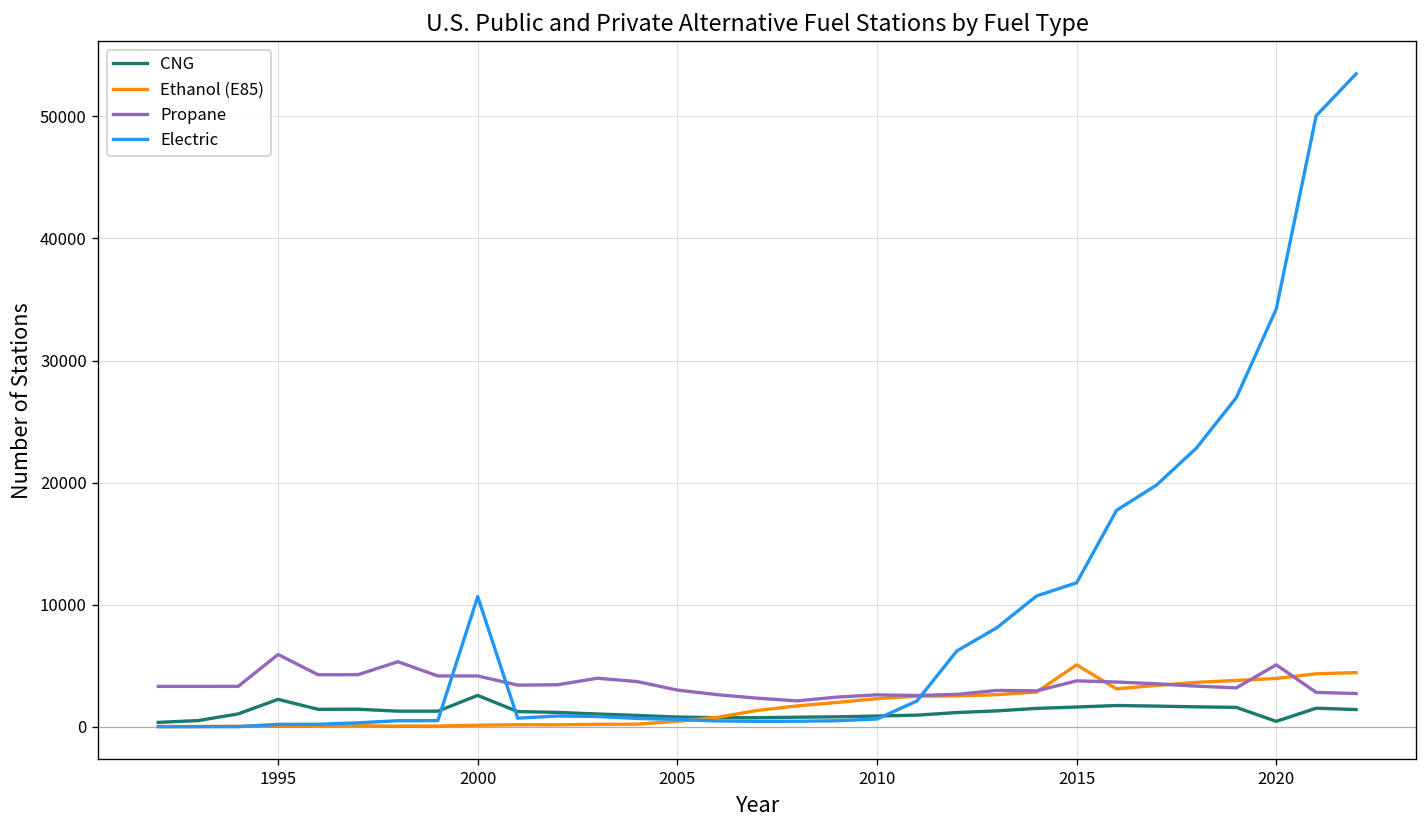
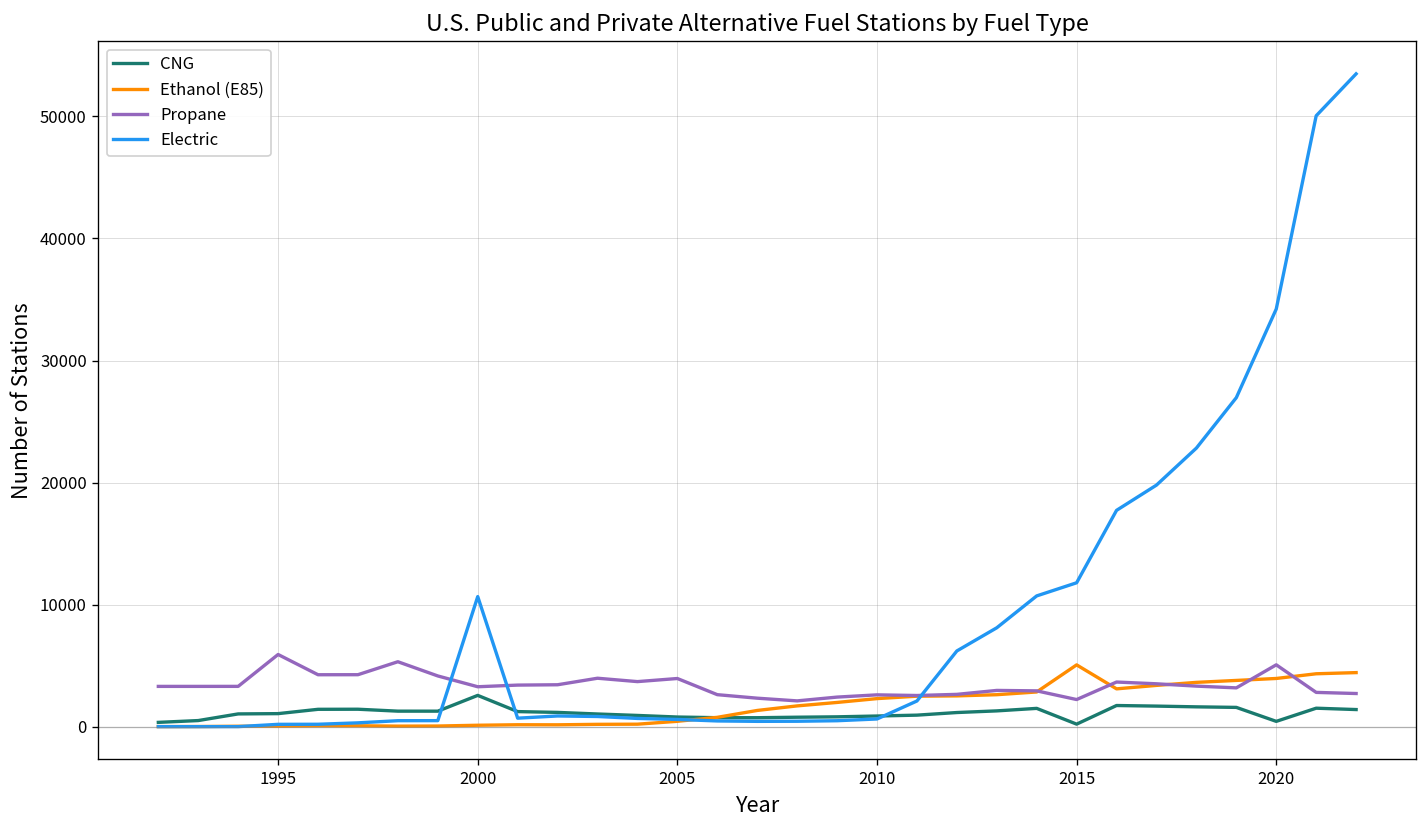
  {
    "CNG": {
-     "1995": 2200,
+     "1995": 1100,
      "2000": 2600,
-     "2015": 1600,
+     "2015": 200,
      "2020": 400
    },
    "Ethanol (E85)": {
      "2000": 100,
      "2010": 2300,
      "2015": 5100,
      "2020": 3900
    },
    "Propane": {
      "1995": 5900,
-     "2000": 4200,
-     "2005": 3000,
+     "2000": 3300,
+     "2005": 3900,
      "2010": 2600,
-     "2015": 3700,
+     "2015": 2200,
      "2020": 5100
    },
    "Electric": {
      "2000": 10700,
      "2015": 11800,
      "2020": 34200
    }
  }
